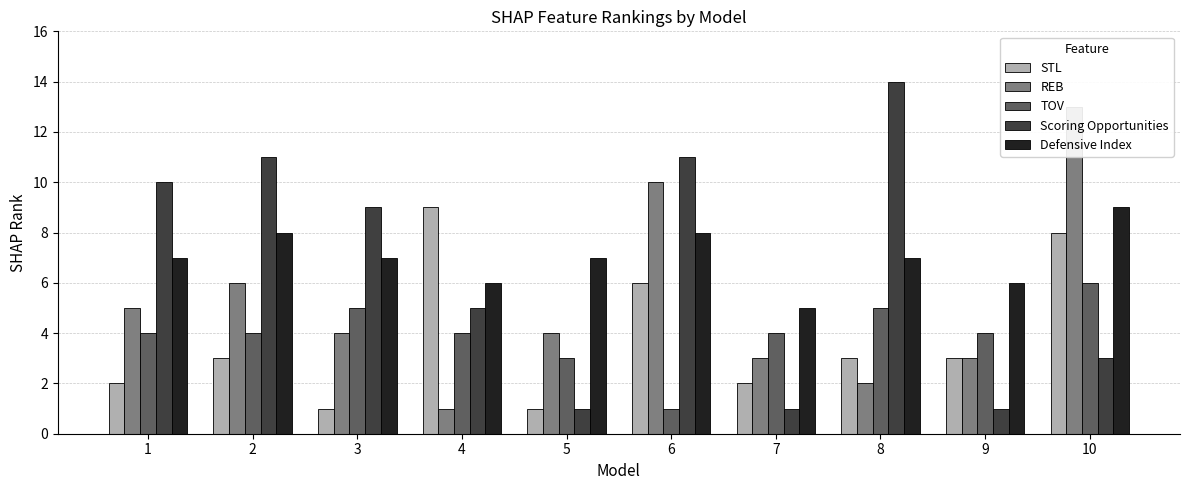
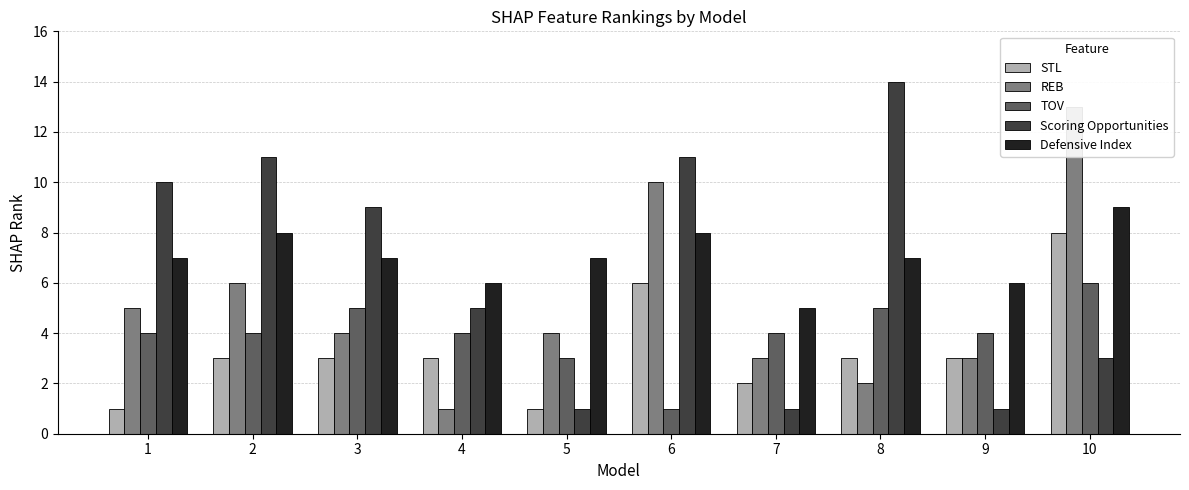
  {
    "STL": {
-     "1": 2,
+     "1": 1,
      "2": 3,
-     "3": 1,
-     "4": 9,
+     "3": 3,
+     "4": 3,
      "5": 1,
      "6": 6,
      "7": 2,
      "8": 3,
      "9": 3,
      "10": 8
    }
  }
